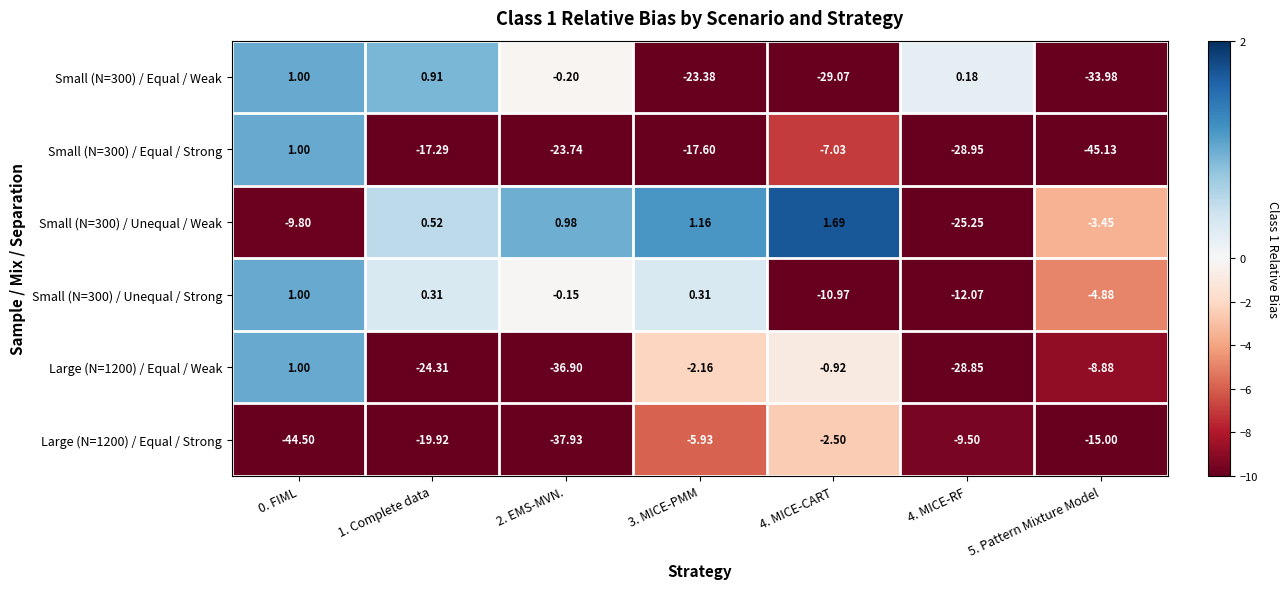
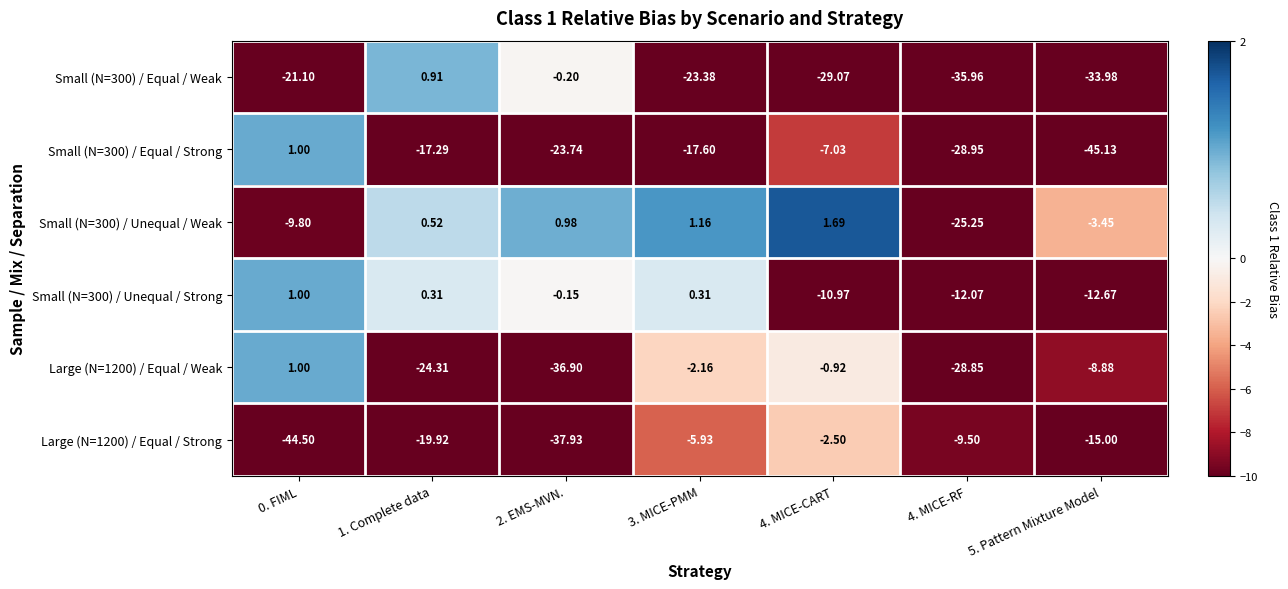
  {
    "Small (N=300) / Equal / Weak": {
-     "0. FIML": 1.00,
+     "0. FIML": -21.10,
      "1. Complete data": 0.91,
      "2. EMS-MVN.": -0.20,
      "3. MICE-PMM": -23.38,
      "4. MICE-CART": -29.07,
-     "4. MICE-RF": 0.18,
+     "4. MICE-RF": -35.96,
      "5. Pattern Mixture Model": -33.98
    },
    "Small (N=300) / Equal / Strong": {
      "0. FIML": 1.00,
      "1. Complete data": -17.29,
      "2. EMS-MVN.": -23.74,
      "3. MICE-PMM": -17.60,
      "4. MICE-CART": -7.03,
      "4. MICE-RF": -28.95,
      "5. Pattern Mixture Model": -45.13
    },
    "Small (N=300) / Unequal / Weak": {
      "0. FIML": -9.80,
      "1. Complete data": 0.52,
      "2. EMS-MVN.": 0.98,
      "3. MICE-PMM": 1.16,
      "4. MICE-CART": 1.69,
      "4. MICE-RF": -25.25,
      "5. Pattern Mixture Model": -3.45
    },
    "Small (N=300) / Unequal / Strong": {
      "0. FIML": 1.00,
      "1. Complete data": 0.31,
      "2. EMS-MVN.": -0.15,
      "3. MICE-PMM": 0.31,
      "4. MICE-CART": -10.97,
      "4. MICE-RF": -12.07,
-     "5. Pattern Mixture Model": -4.88
+     "5. Pattern Mixture Model": -12.67
    },
    "Large (N=1200) / Equal / Weak": {
      "0. FIML": 1.00,
      "1. Complete data": -24.31,
      "2. EMS-MVN.": -36.90,
      "3. MICE-PMM": -2.16,
      "4. MICE-CART": -0.92,
      "4. MICE-RF": -28.85,
      "5. Pattern Mixture Model": -8.88
    },
    "Large (N=1200) / Equal / Strong": {
      "0. FIML": -44.50,
      "1. Complete data": -19.92,
      "2. EMS-MVN.": -37.93,
      "3. MICE-PMM": -5.93,
      "4. MICE-CART": -2.50,
      "4. MICE-RF": -9.50,
      "5. Pattern Mixture Model": -15.00
    }
  }
